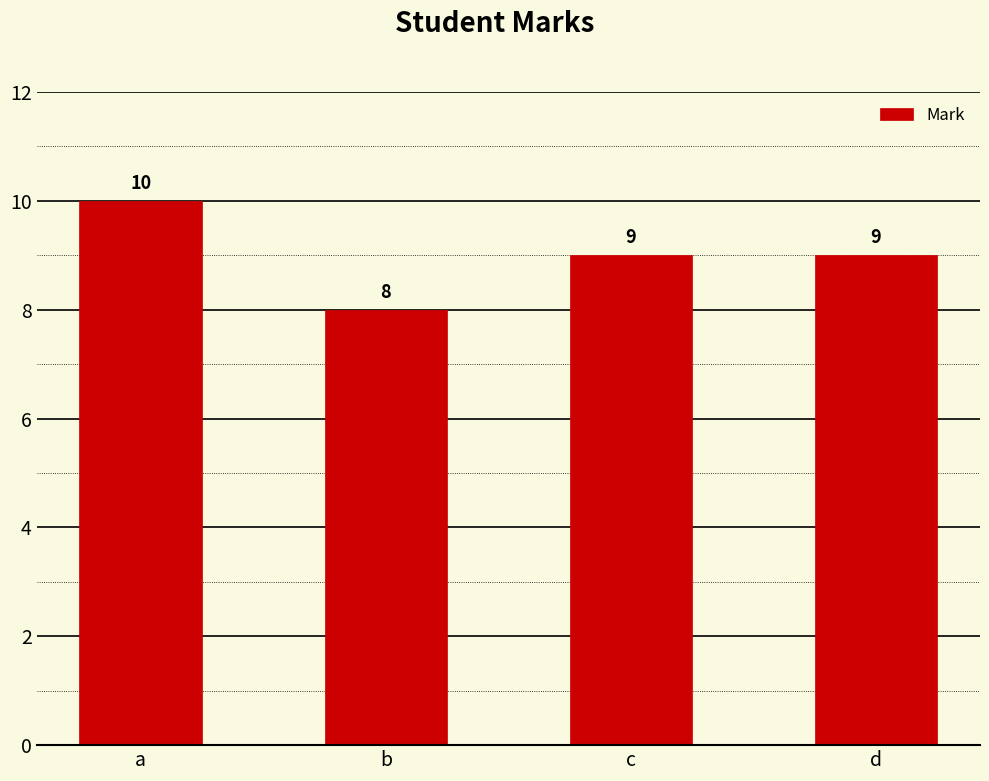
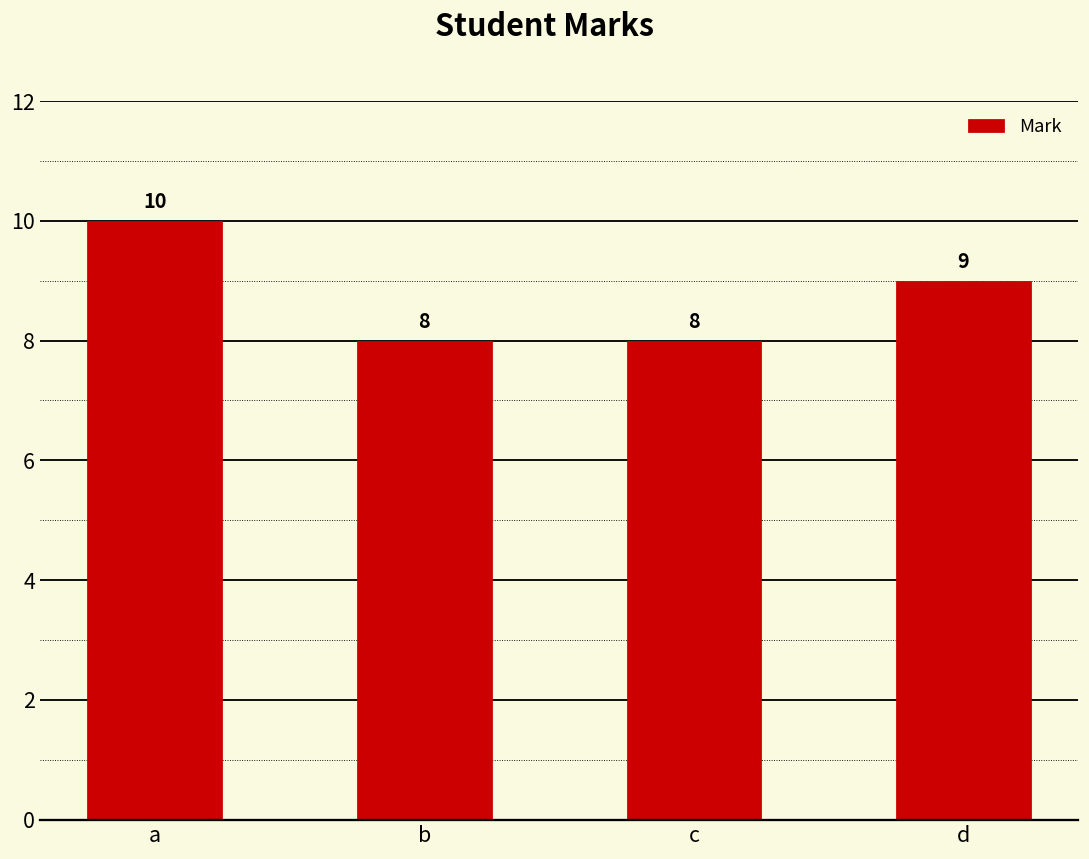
  {
    "a": 10,
    "b": 8,
-   "c": 9,
+   "c": 8,
    "d": 9
  }
